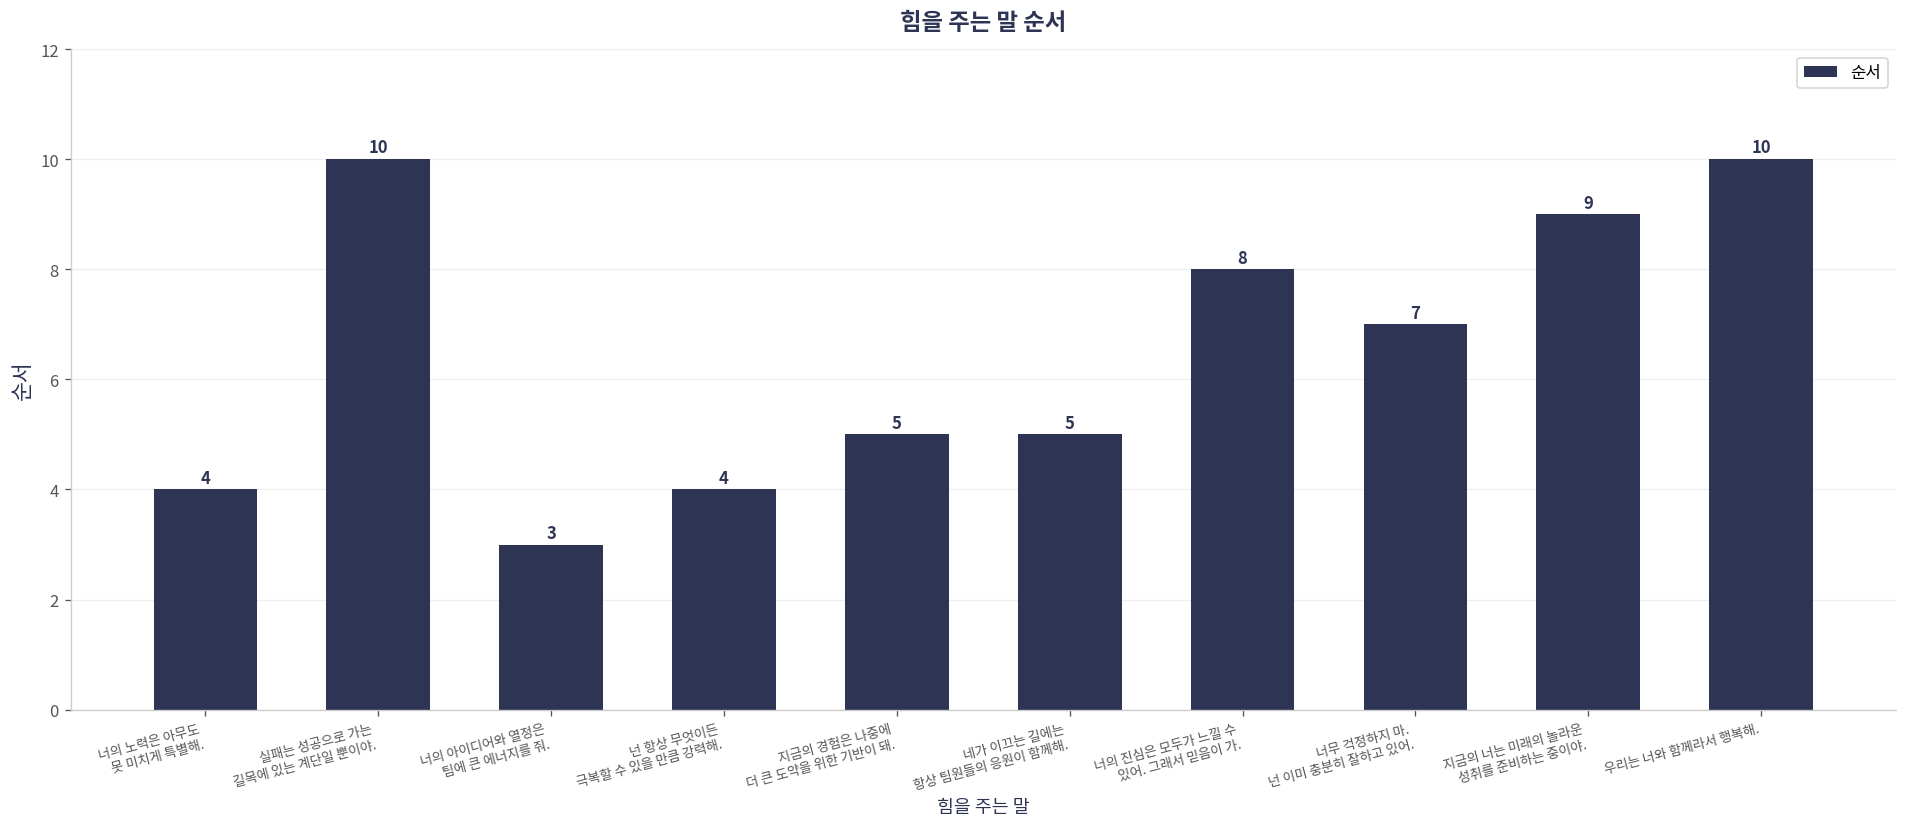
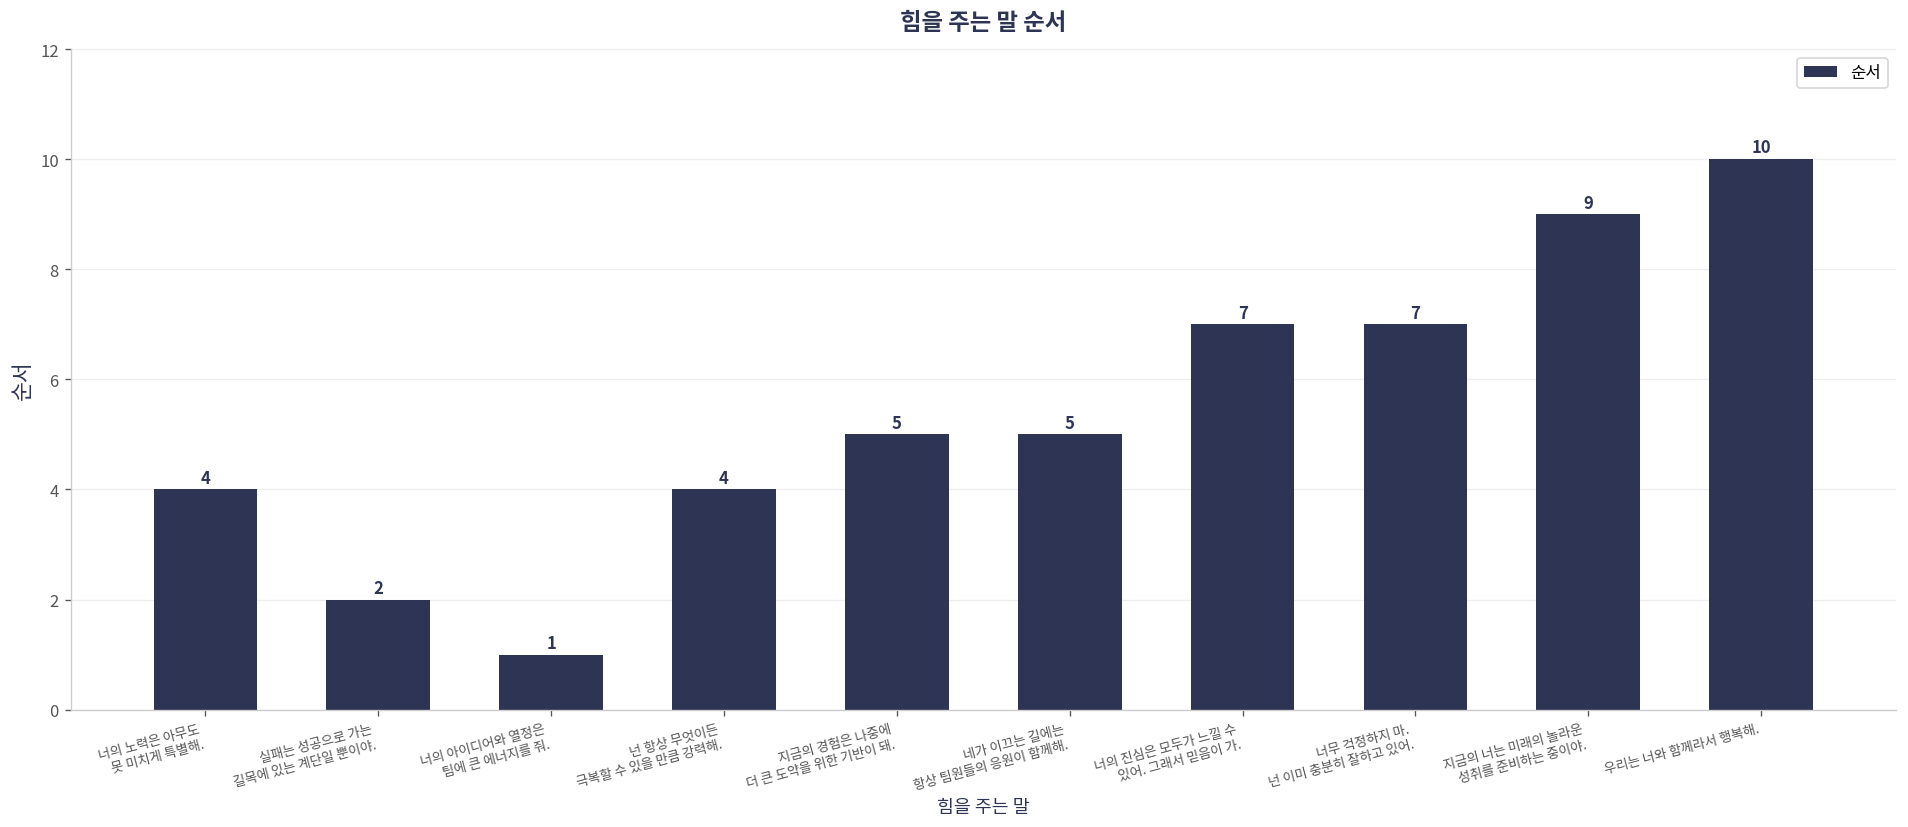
  {
    "너의 노력은 아무도 못 미치게 특별해.": 4,
-   "실패는 성공으로 가는 길목에 있는 계단일 뿐이야.": 10,
-   "너의 아이디어와 열정은 팀에 큰 에너지를 줘.": 3,
+   "실패는 성공으로 가는 길목에 있는 계단일 뿐이야.": 2,
+   "너의 아이디어와 열정은 팀에 큰 에너지를 줘.": 1,
    "넌 항상 무엇이든 극복할 수 있을 만큼 강력해.": 4,
    "지금의 경험은 나중에 더 큰 도약을 위한 기반이 돼.": 5,
    "네가 이끄는 길에는 항상 팀원들의 응원이 함께해.": 5,
-   "너의 진심은 모두가 느낄 수 있어. 그래서 믿음이 가.": 8,
+   "너의 진심은 모두가 느낄 수 있어. 그래서 믿음이 가.": 7,
    "너무 걱정하지 마. 넌 이미 충분히 잘하고 있어.": 7,
    "지금의 너는 미래의 놀라운 성취를 준비하는 중이야.": 9,
    "우리는 너와 함께라서 행복해.": 10
  }
